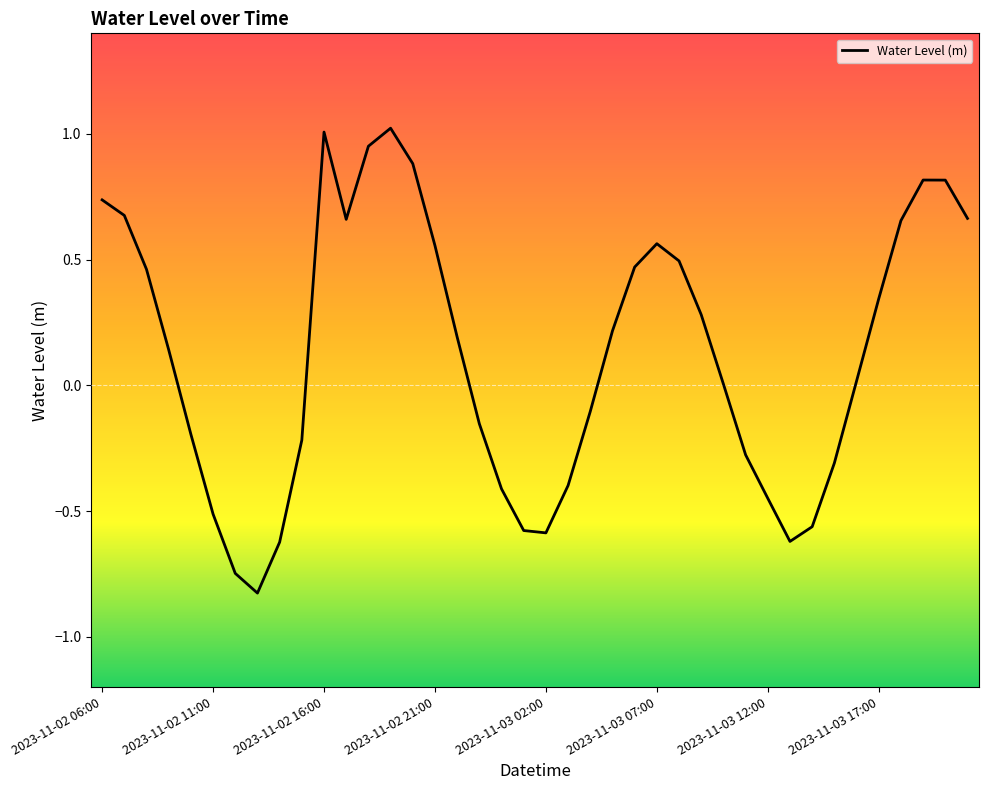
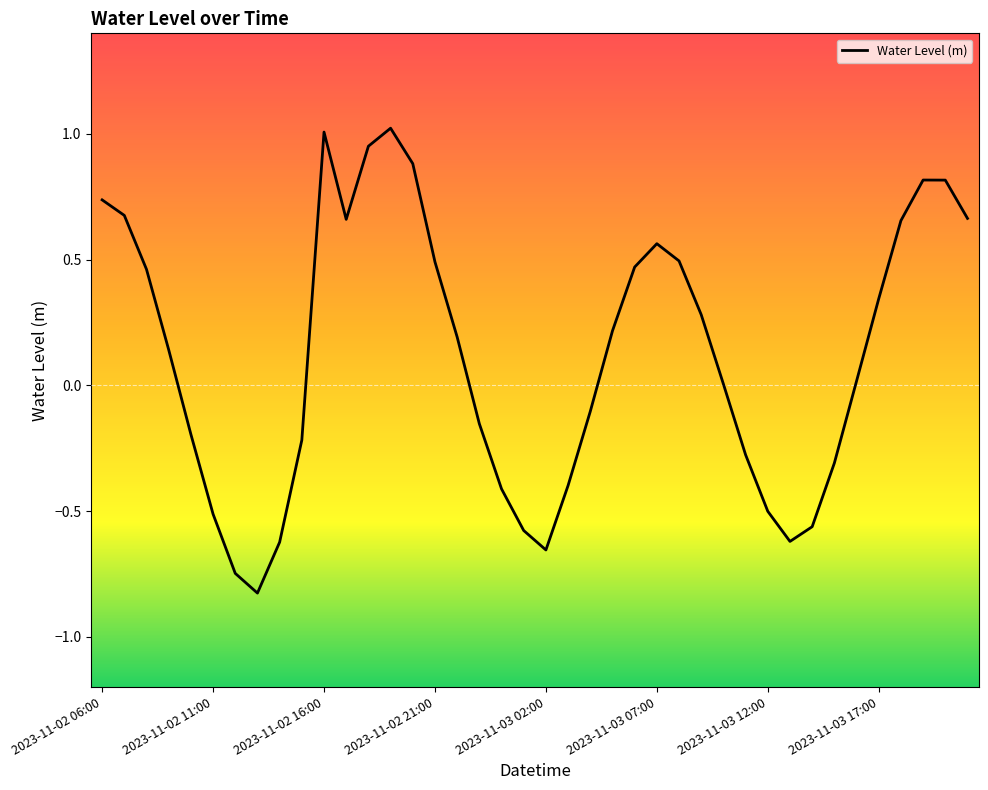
  {
    "2023-11-02 06:00": 0.74,
    "2023-11-02 11:00": -0.51,
    "2023-11-02 16:00": 1.01,
-   "2023-11-02 21:00": 0.56,
-   "2023-11-03 02:00": -0.59,
+   "2023-11-02 21:00": 0.49,
+   "2023-11-03 02:00": -0.65,
    "2023-11-03 07:00": 0.56,
-   "2023-11-03 12:00": -0.45,
+   "2023-11-03 12:00": -0.50,
    "2023-11-03 17:00": 0.34
  }
